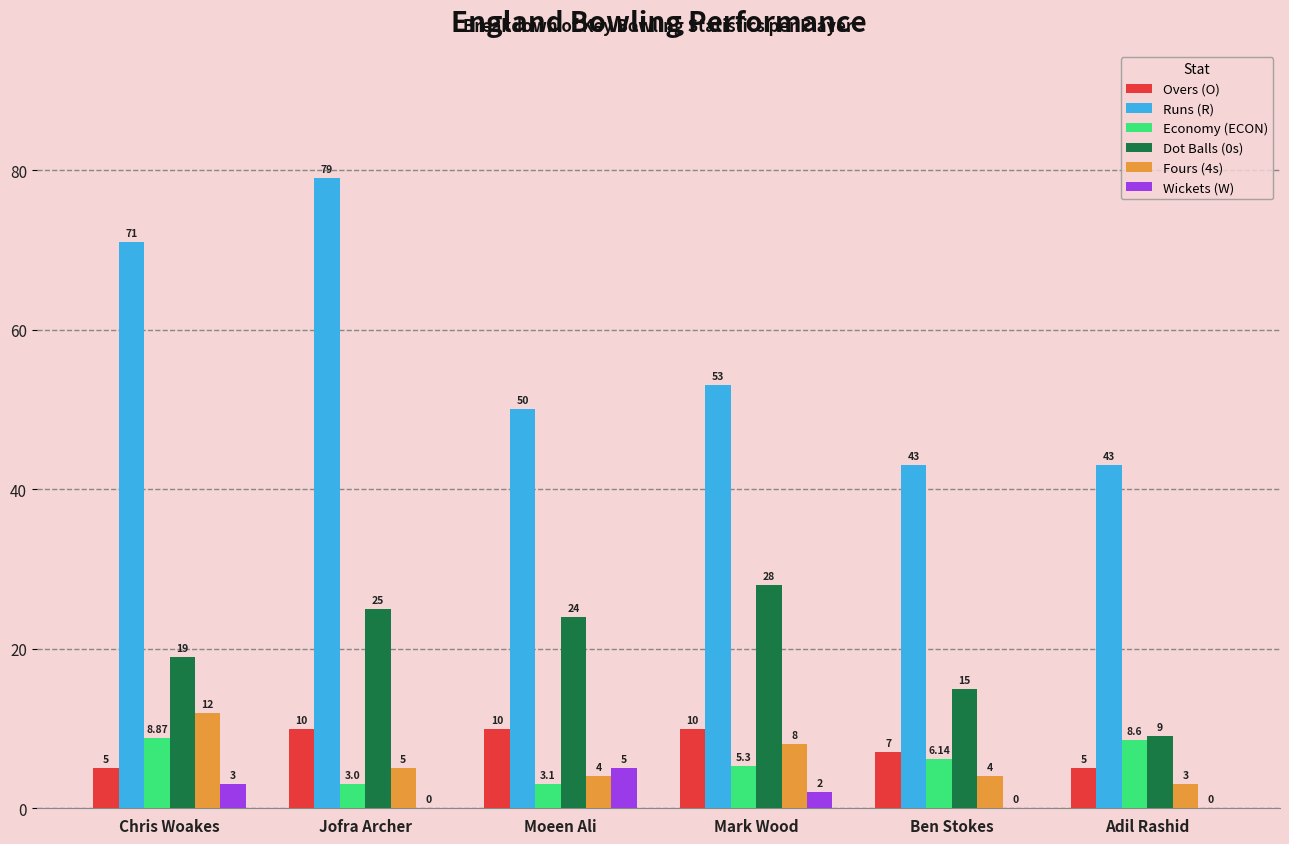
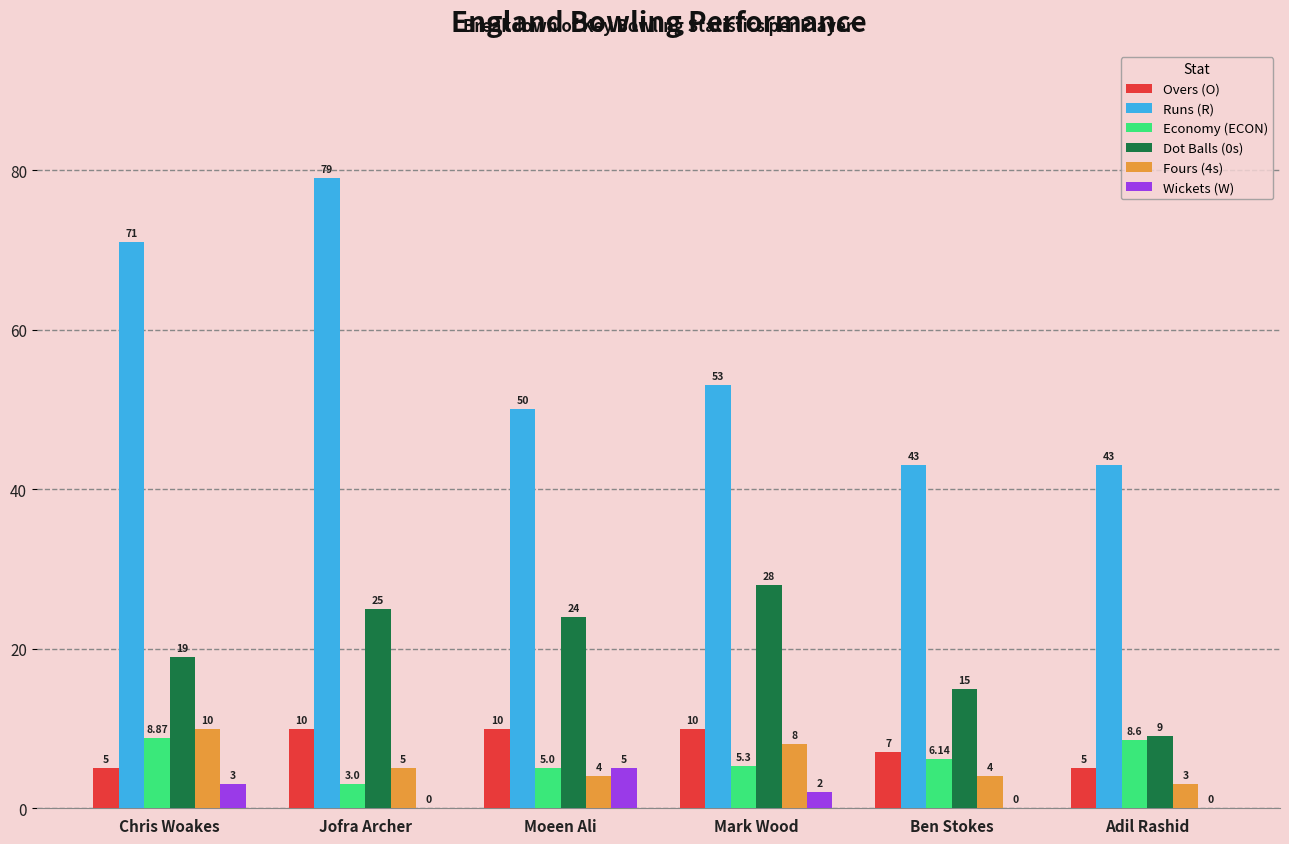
  {
    "Overs (O)": {
      "Chris Woakes": 5,
      "Jofra Archer": 10,
      "Moeen Ali": 10,
      "Mark Wood": 10,
      "Ben Stokes": 7,
      "Adil Rashid": 5
    },
    "Runs (R)": {
      "Chris Woakes": 71,
      "Jofra Archer": 79,
      "Moeen Ali": 50,
      "Mark Wood": 53,
      "Ben Stokes": 43,
      "Adil Rashid": 43
    },
    "Economy (ECON)": {
      "Chris Woakes": 8.87,
      "Jofra Archer": 3.0,
-     "Moeen Ali": 3.1,
+     "Moeen Ali": 5.0,
      "Mark Wood": 5.3,
      "Ben Stokes": 6.14,
      "Adil Rashid": 8.6
    },
    "Dot Balls (0s)": {
      "Chris Woakes": 19,
      "Jofra Archer": 25,
      "Moeen Ali": 24,
      "Mark Wood": 28,
      "Ben Stokes": 15,
      "Adil Rashid": 9
    },
    "Fours (4s)": {
-     "Chris Woakes": 12,
+     "Chris Woakes": 10,
      "Jofra Archer": 5,
      "Moeen Ali": 4,
      "Mark Wood": 8,
      "Ben Stokes": 4,
      "Adil Rashid": 3
    },
    "Wickets (W)": {
      "Chris Woakes": 3,
      "Jofra Archer": 0,
      "Moeen Ali": 5,
      "Mark Wood": 2,
      "Ben Stokes": 0,
      "Adil Rashid": 0
    }
  }
